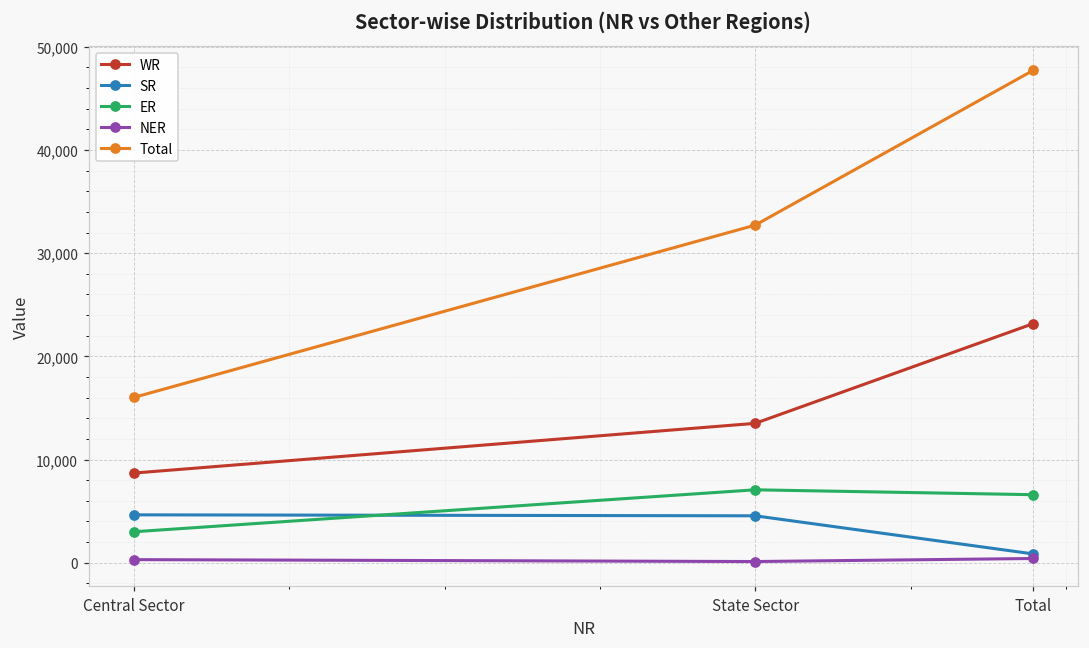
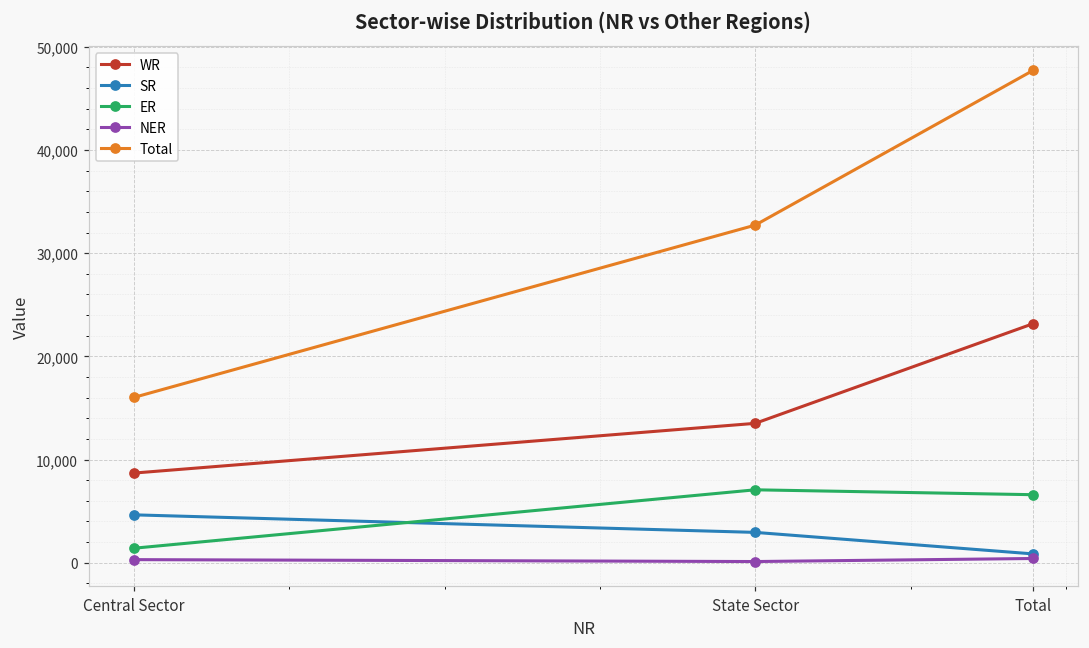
  {
    "WR": {
      "Central Sector": "9,000",
      "State Sector": "14,000",
      "Total": "23,000"
    },
    "SR": {
      "Central Sector": "5,000",
-     "State Sector": "5,000",
+     "State Sector": "3,000",
      "Total": "1,000"
    },
    "ER": {
-     "Central Sector": "3,000",
+     "Central Sector": "1,000",
      "State Sector": "7,000",
      "Total": "7,000"
    },
    "NER": {
      "Central Sector": "0",
      "State Sector": "0",
      "Total": "0"
    },
    "Total": {
      "Central Sector": "16,000",
      "State Sector": "33,000",
      "Total": "48,000"
    }
  }
